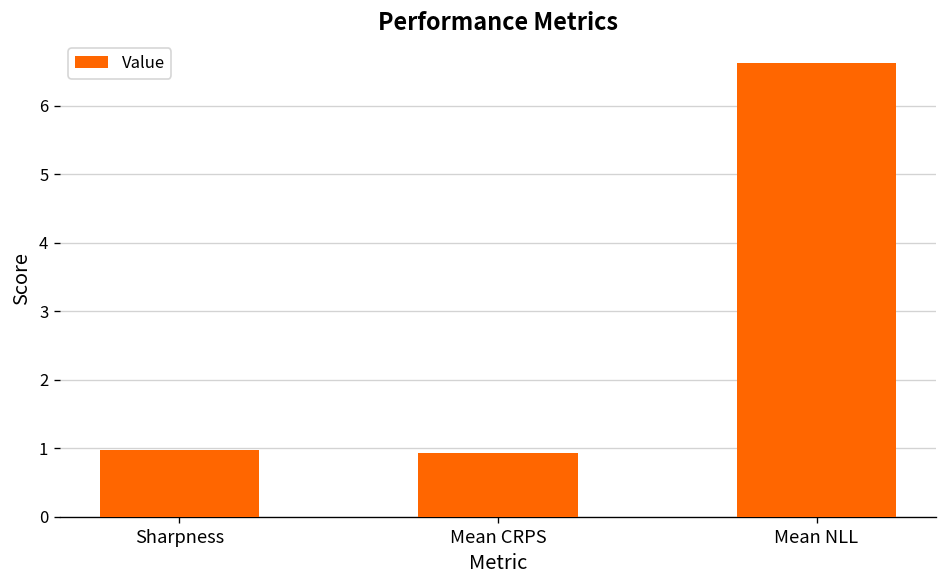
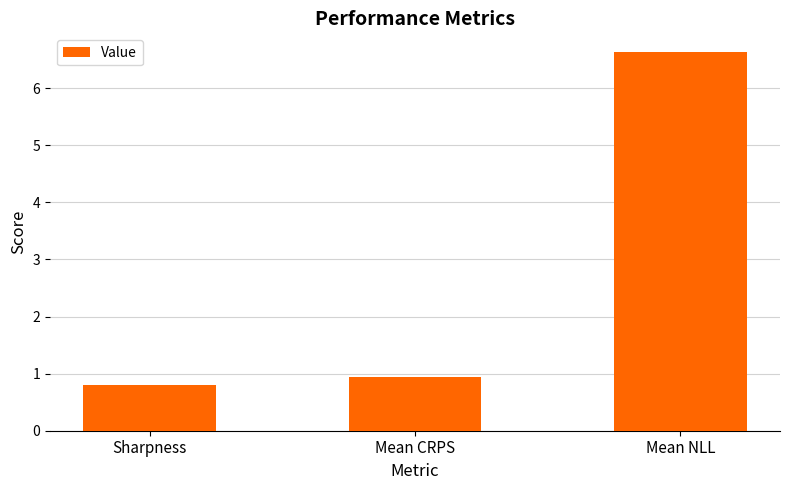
  {
-   "Sharpness": 1.0,
+   "Sharpness": 0.8,
    "Mean CRPS": 0.9,
    "Mean NLL": 6.6
  }
